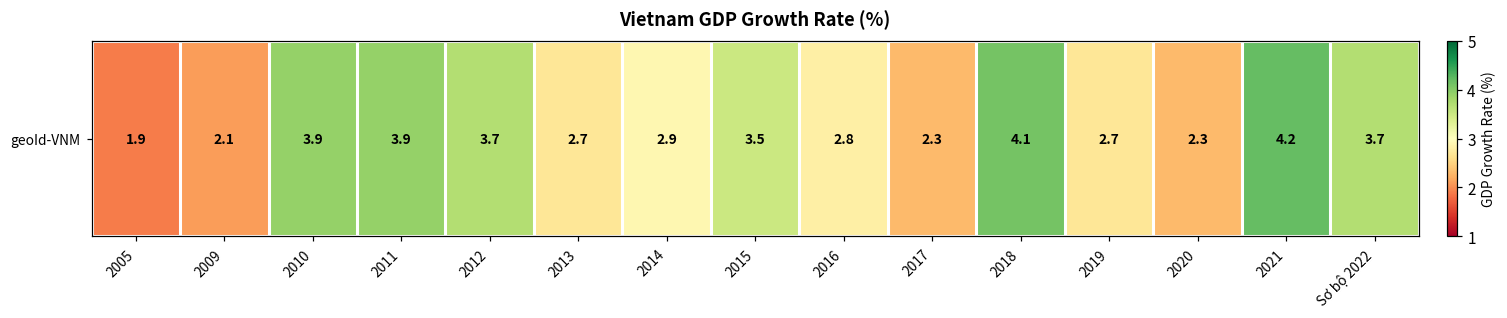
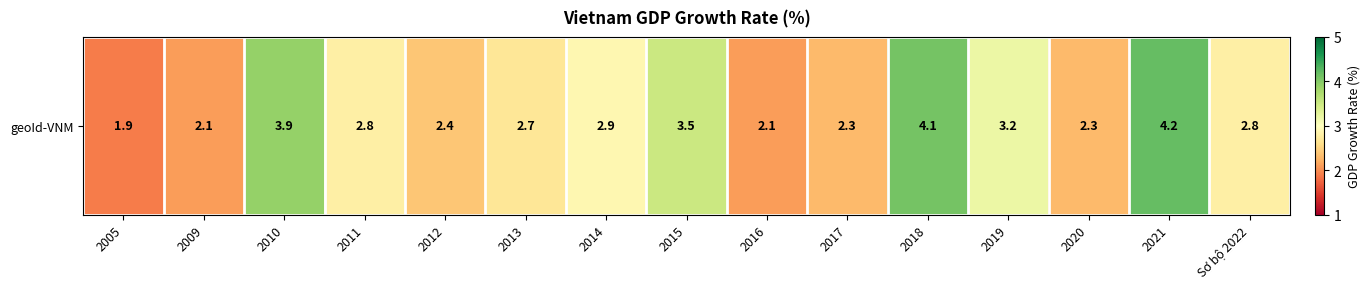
  {
    "geoId-VNM": {
      "2005": 1.9,
      "2009": 2.1,
      "2010": 3.9,
-     "2011": 3.9,
-     "2012": 3.7,
+     "2011": 2.8,
+     "2012": 2.4,
      "2013": 2.7,
      "2014": 2.9,
      "2015": 3.5,
-     "2016": 2.8,
+     "2016": 2.1,
      "2017": 2.3,
      "2018": 4.1,
-     "2019": 2.7,
+     "2019": 3.2,
      "2020": 2.3,
      "2021": 4.2,
-     "Sơ bộ 2022": 3.7
+     "Sơ bộ 2022": 2.8
    }
  }
